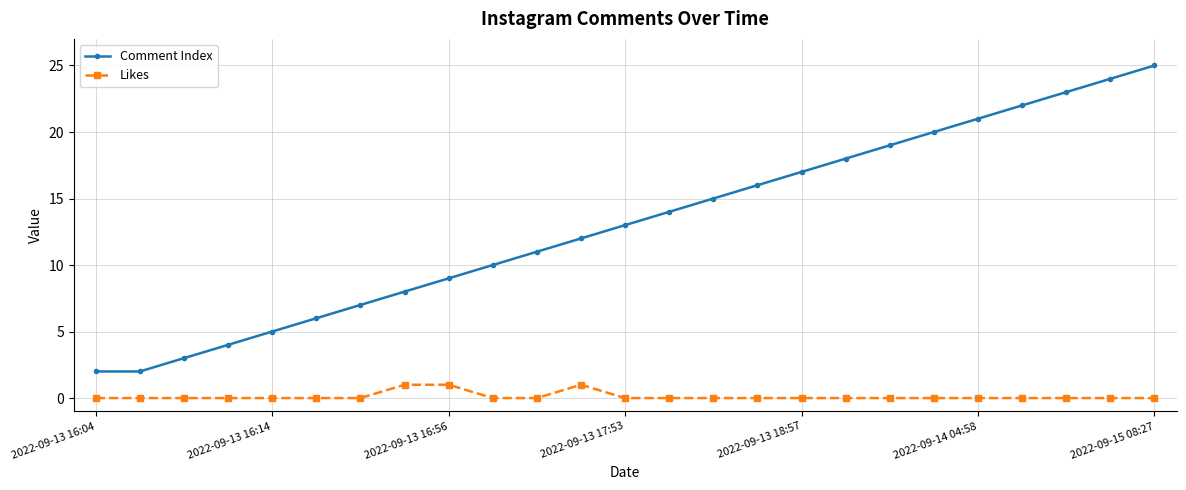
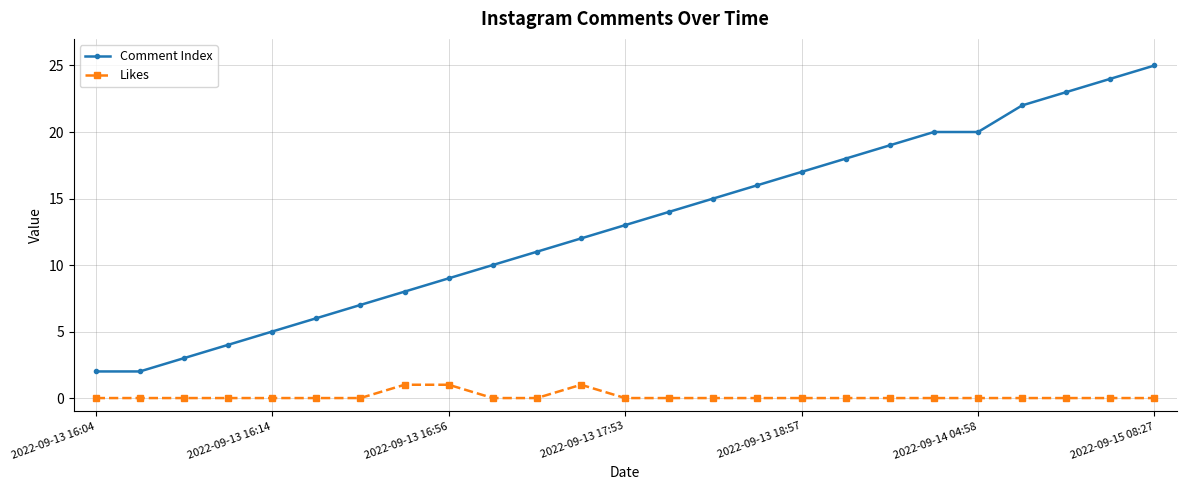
  {
    "Comment Index": {
      "2022-09-13 16:04": 2,
-     "2022-09-14 04:58": 21
+     "2022-09-14 04:58": 20
    },
    "Likes": {
      "2022-09-13 16:04": 0,
      "2022-09-14 04:58": 0
    }
  }
